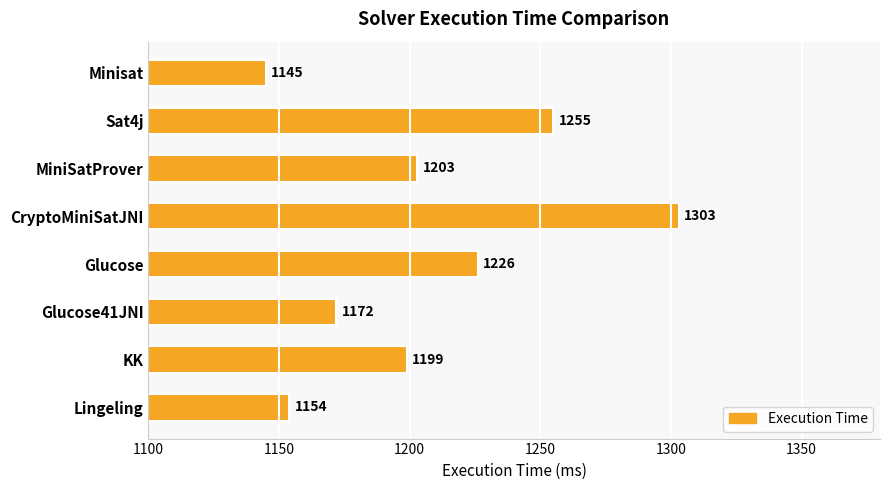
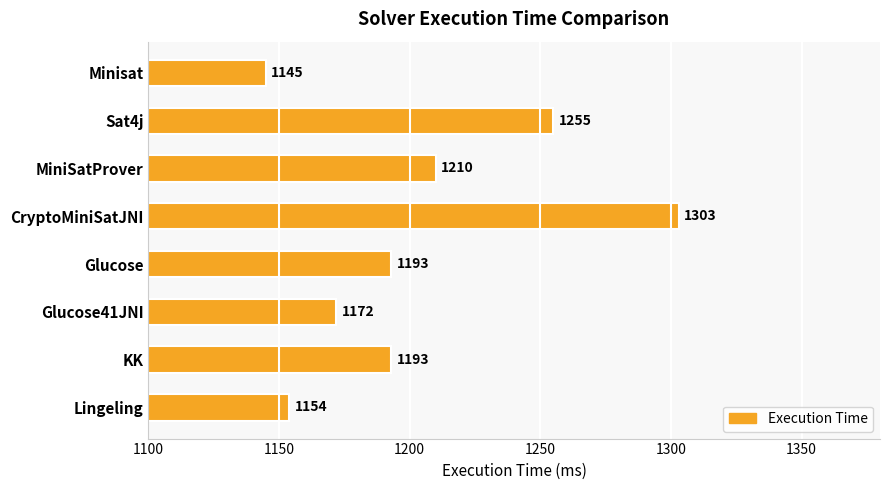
  {
    "Minisat": 1145,
    "Sat4j": 1255,
-   "MiniSatProver": 1203,
+   "MiniSatProver": 1210,
    "CryptoMiniSatJNI": 1303,
-   "Glucose": 1226,
+   "Glucose": 1193,
    "Glucose41JNI": 1172,
-   "KK": 1199,
+   "KK": 1193,
    "Lingeling": 1154
  }
